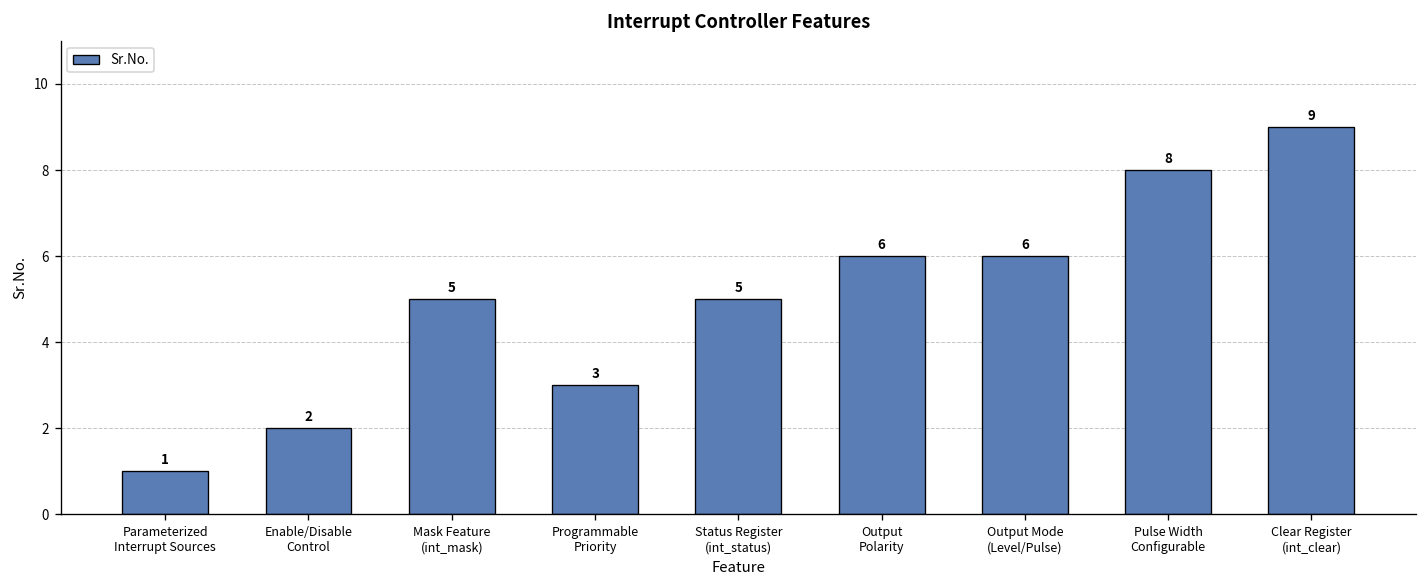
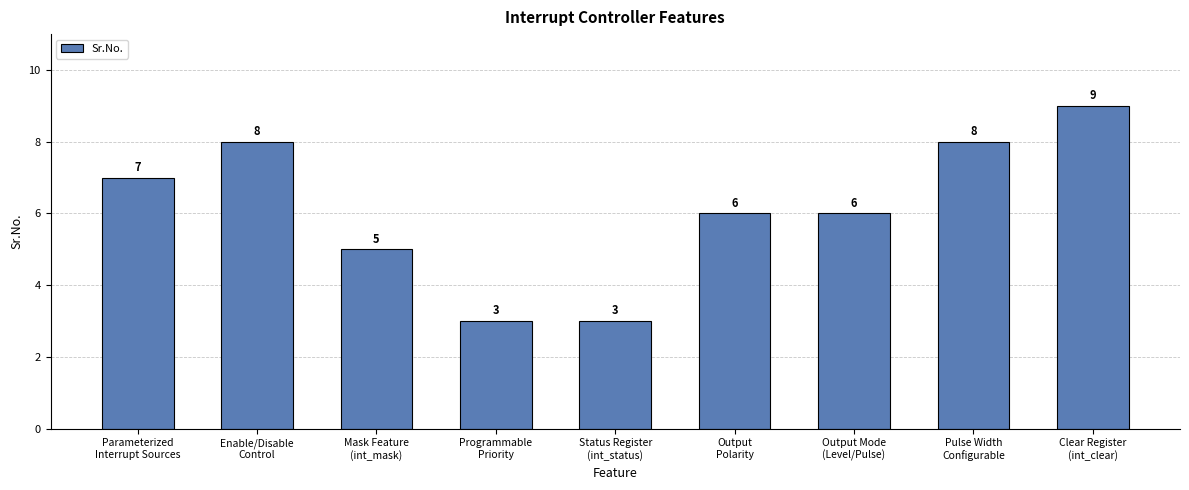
  {
-   "Parameterized Interrupt Sources": 1,
-   "Enable/Disable Control": 2,
+   "Parameterized Interrupt Sources": 7,
+   "Enable/Disable Control": 8,
    "Mask Feature (int_mask)": 5,
    "Programmable Priority": 3,
-   "Status Register (int_status)": 5,
+   "Status Register (int_status)": 3,
    "Output Polarity": 6,
    "Output Mode (Level/Pulse)": 6,
    "Pulse Width Configurable": 8,
    "Clear Register (int_clear)": 9
  }
